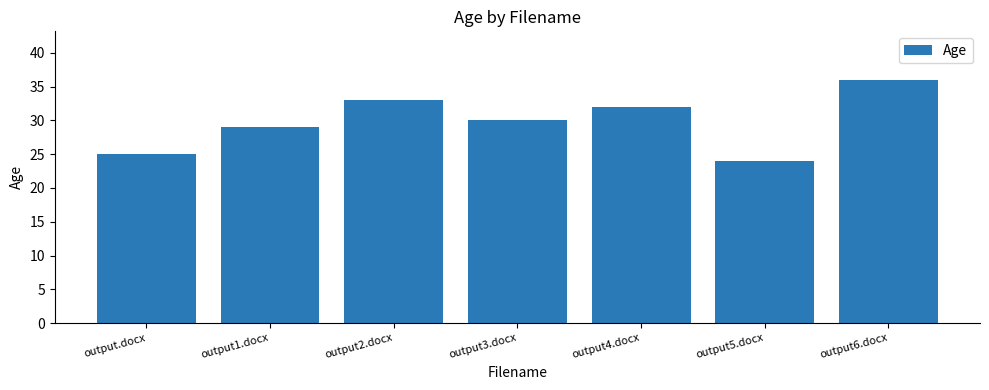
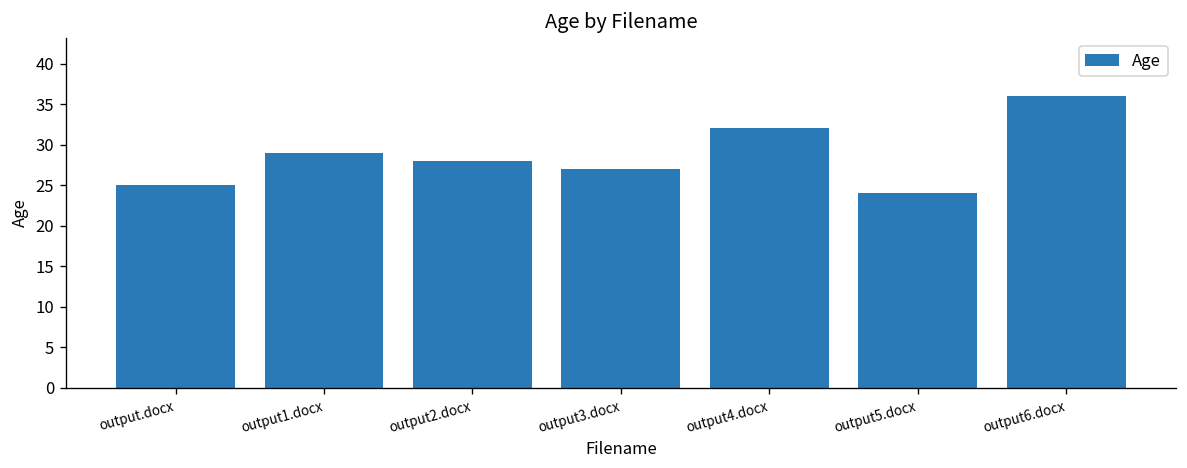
  {
    "output.docx": 25,
    "output1.docx": 29,
-   "output2.docx": 33,
-   "output3.docx": 30,
+   "output2.docx": 28,
+   "output3.docx": 27,
    "output4.docx": 32,
    "output5.docx": 24,
    "output6.docx": 36
  }
